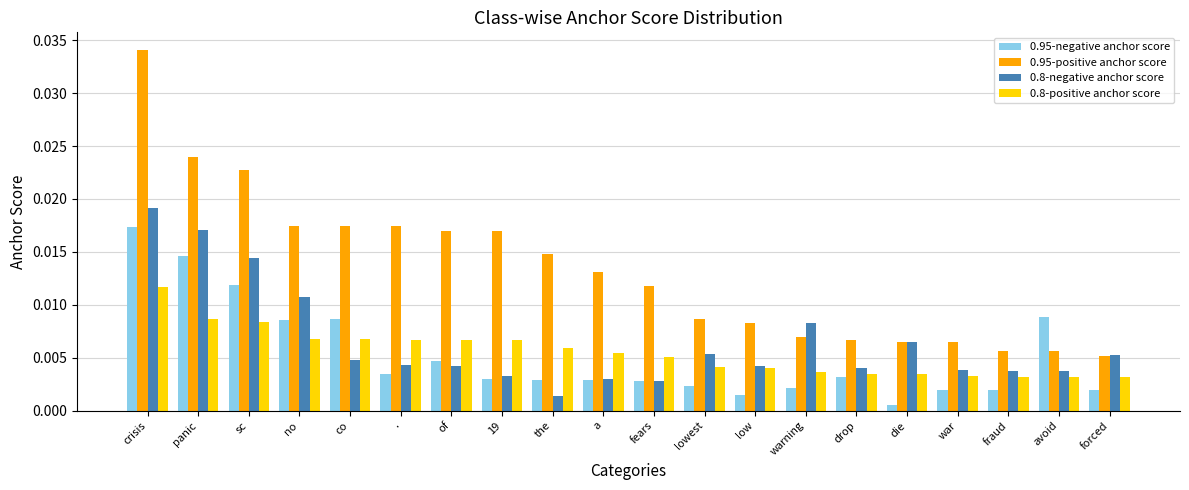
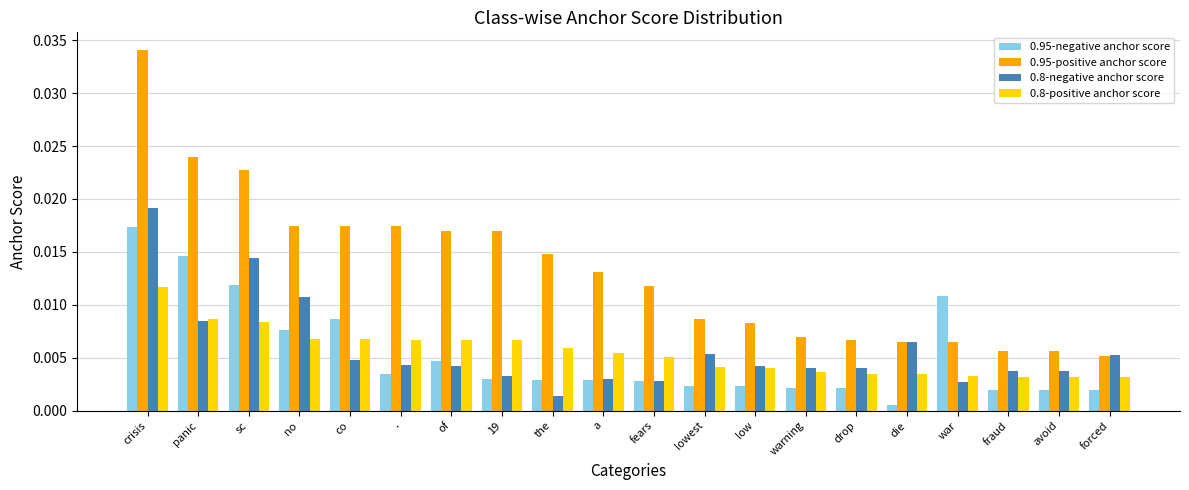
  {
    "0.95-negative anchor score": {
      "crisis": 0.0174,
      "panic": 0.0146,
      "sc": 0.0119,
-     "no": 0.0086,
+     "no": 0.0077,
      "co": 0.0087,
      ".": 0.0034,
      "of": 0.0047,
      "19": 0.0030,
      "the": 0.0029,
      "a": 0.0029,
      "fears": 0.0028,
      "lowest": 0.0024,
-     "low": 0.0014,
+     "low": 0.0024,
      "warning": 0.0022,
-     "drop": 0.0032,
+     "drop": 0.0022,
      "die": 0.0005,
-     "war": 0.0019,
+     "war": 0.0108,
      "fraud": 0.0019,
-     "avoid": 0.0089,
+     "avoid": 0.0019,
      "forced": 0.0019
    },
    "0.8-negative anchor score": {
      "crisis": 0.0192,
-     "panic": 0.0171,
+     "panic": 0.0084,
      "sc": 0.0144,
      "no": 0.0108,
      "co": 0.0047,
      ".": 0.0043,
      "of": 0.0042,
      "19": 0.0033,
      "the": 0.0013,
      "a": 0.0030,
      "fears": 0.0028,
      "lowest": 0.0054,
      "low": 0.0042,
-     "warning": 0.0083,
+     "warning": 0.0040,
      "drop": 0.0040,
      "die": 0.0065,
-     "war": 0.0038,
+     "war": 0.0027,
      "fraud": 0.0038,
      "avoid": 0.0038,
      "forced": 0.0052
    }
  }
